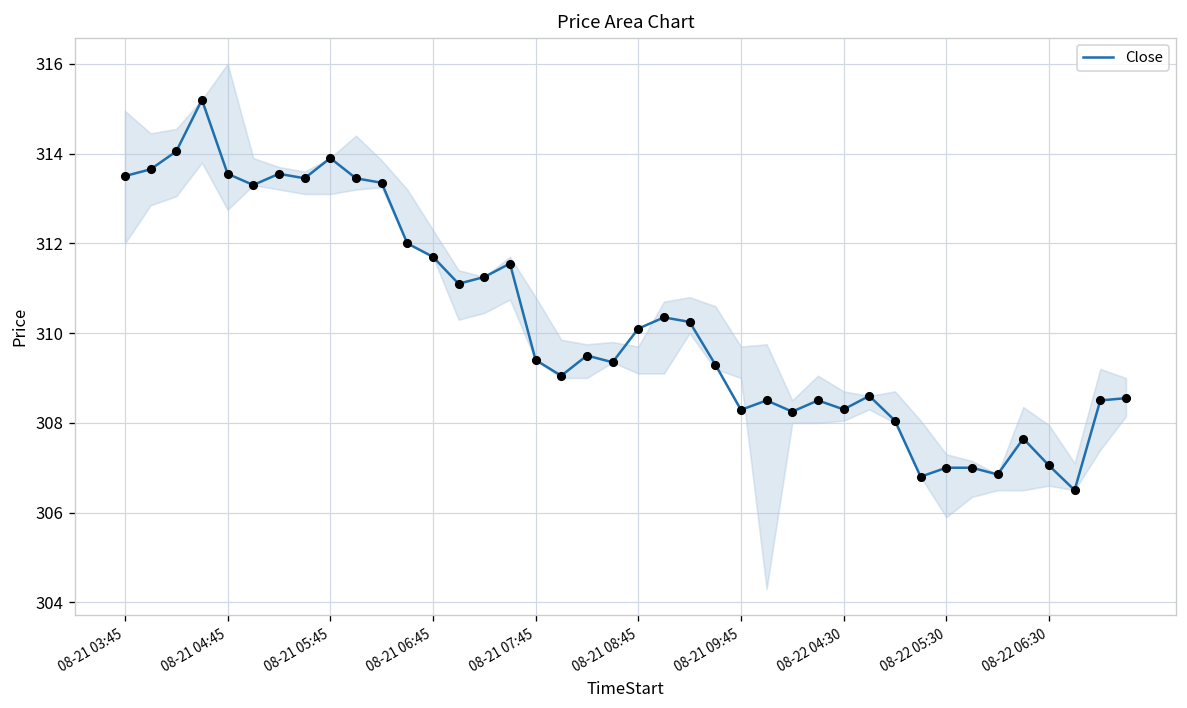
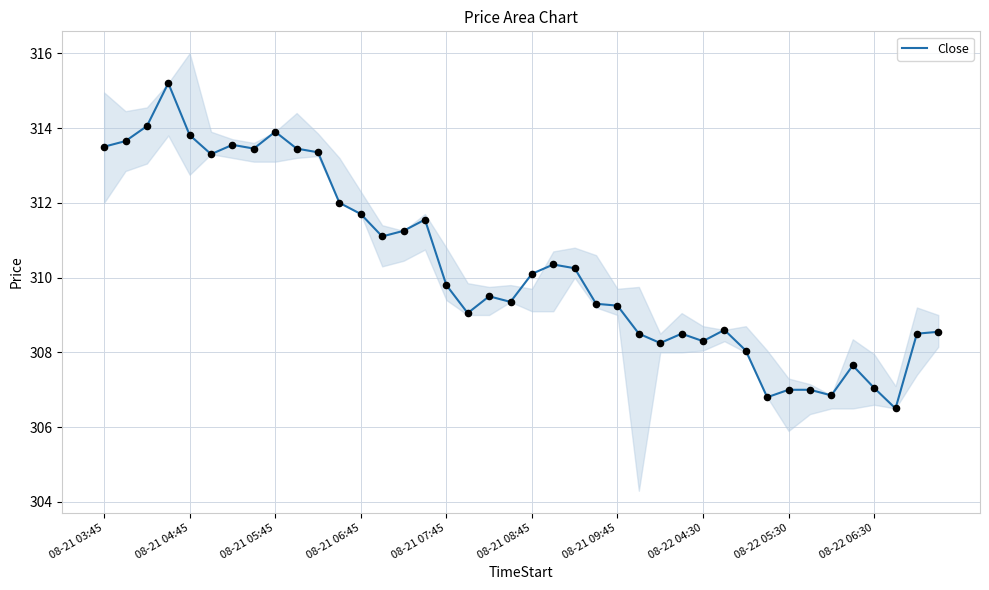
  {
    "Close": {
      "08-21 03:45": 313.5,
-     "08-21 04:45": 313.6,
+     "08-21 04:45": 313.8,
      "08-21 06:45": 311.7,
-     "08-21 07:45": 309.4,
+     "08-21 07:45": 309.8,
      "08-21 08:45": 310.1,
-     "08-21 09:45": 308.3,
+     "08-21 09:45": 309.3,
      "08-22 04:30": 308.3,
      "08-22 05:30": 307.0,
      "08-22 06:30": 307.1
    }
  }
